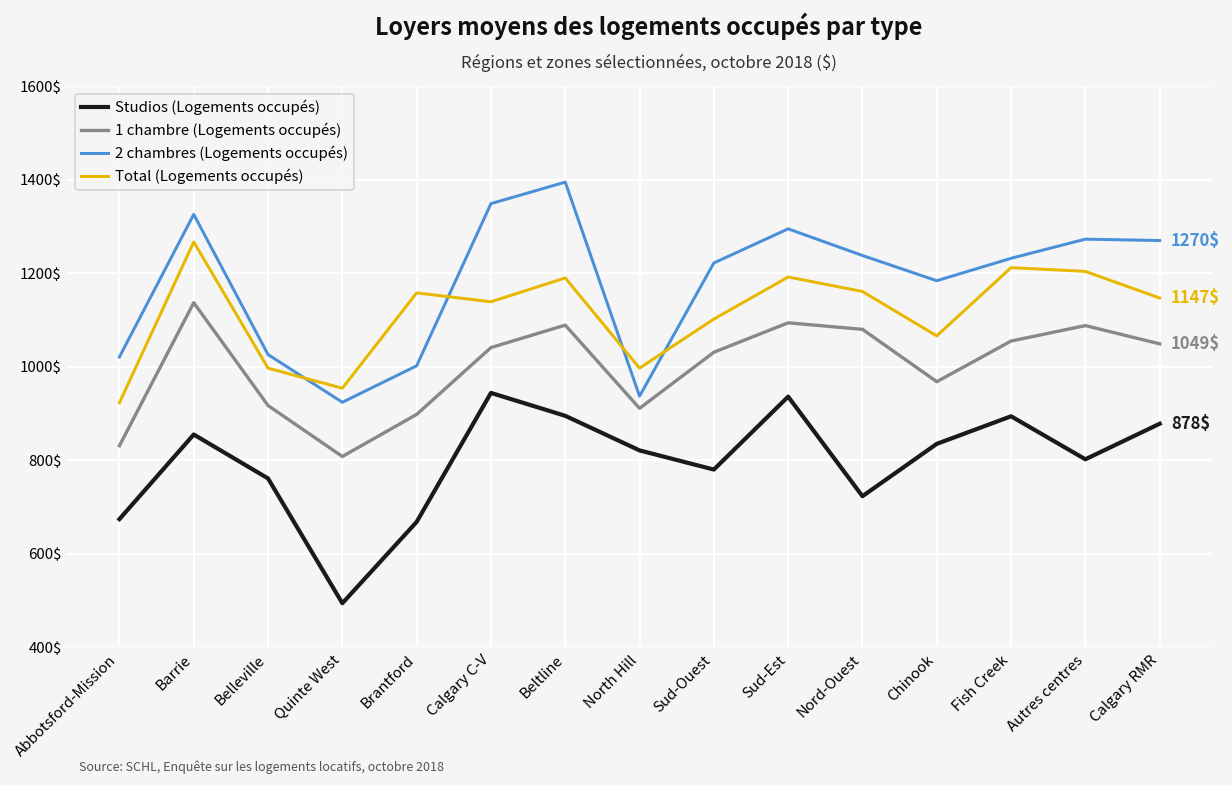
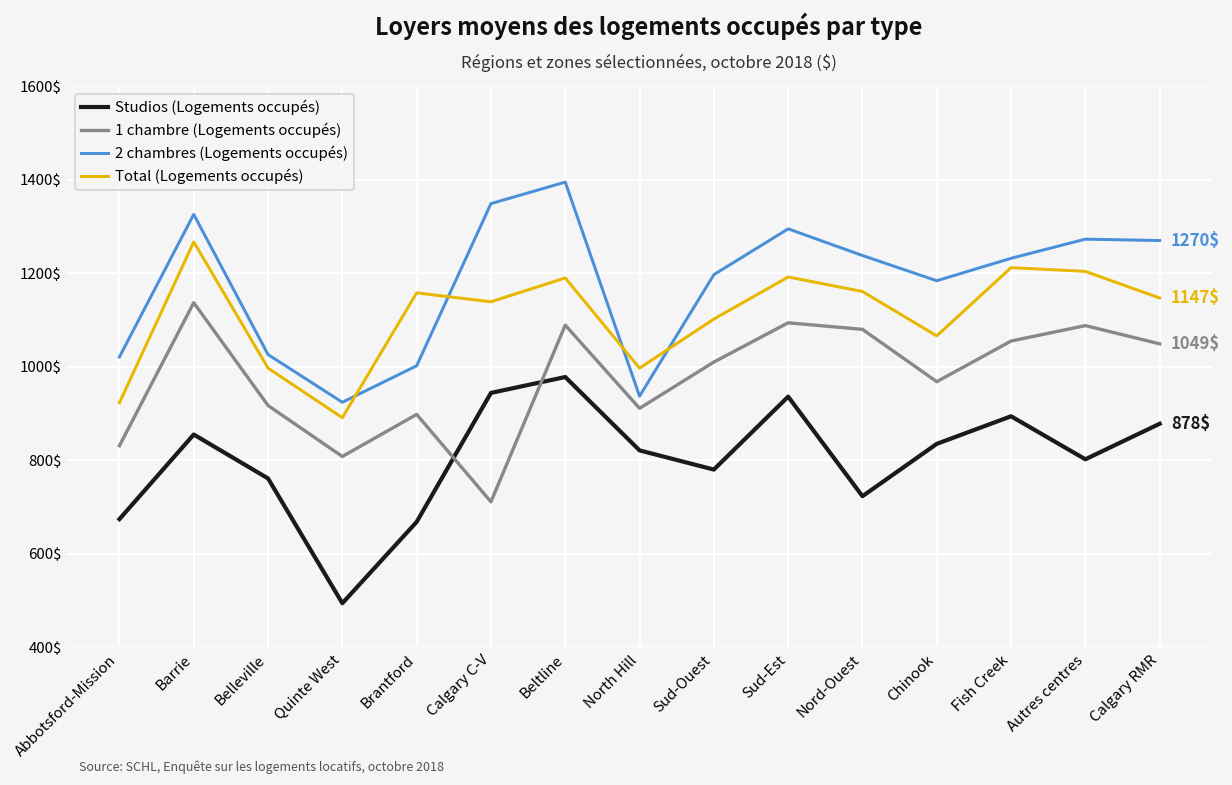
  {
    "Studios (Logements occupés)": {
      "Abbotsford-Mission": "670$",
      "Barrie": "860$",
      "Belleville": "760$",
      "Quinte West": "490$",
      "Brantford": "670$",
      "Calgary C-V": "940$",
-     "Beltline": "900$",
+     "Beltline": "980$",
      "North Hill": "820$",
      "Sud-Ouest": "780$",
      "Sud-Est": "940$",
      "Nord-Ouest": "720$",
      "Chinook": "840$",
      "Fish Creek": "890$",
      "Autres centres": "800$"
    },
    "1 chambre (Logements occupés)": {
      "Abbotsford-Mission": "830$",
      "Barrie": "1140$",
      "Belleville": "920$",
      "Quinte West": "810$",
      "Brantford": "900$",
-     "Calgary C-V": "1040$",
+     "Calgary C-V": "710$",
      "Beltline": "1090$",
      "North Hill": "910$",
-     "Sud-Ouest": "1030$",
+     "Sud-Ouest": "1010$",
      "Sud-Est": "1090$",
      "Nord-Ouest": "1080$",
      "Chinook": "970$",
      "Fish Creek": "1060$",
      "Autres centres": "1090$"
    },
    "2 chambres (Logements occupés)": {
      "Abbotsford-Mission": "1020$",
      "Barrie": "1330$",
      "Belleville": "1030$",
      "Quinte West": "920$",
      "Brantford": "1000$",
      "Calgary C-V": "1350$",
      "Beltline": "1400$",
      "North Hill": "940$",
-     "Sud-Ouest": "1220$",
+     "Sud-Ouest": "1200$",
      "Sud-Est": "1300$",
      "Nord-Ouest": "1240$",
      "Chinook": "1180$",
      "Fish Creek": "1230$",
      "Autres centres": "1270$"
    },
    "Total (Logements occupés)": {
      "Abbotsford-Mission": "920$",
      "Barrie": "1270$",
      "Belleville": "1000$",
-     "Quinte West": "950$",
+     "Quinte West": "890$",
      "Brantford": "1160$",
      "Calgary C-V": "1140$",
      "Beltline": "1190$",
      "North Hill": "1000$",
      "Sud-Ouest": "1100$",
      "Sud-Est": "1190$",
      "Nord-Ouest": "1160$",
      "Chinook": "1070$",
      "Fish Creek": "1210$",
      "Autres centres": "1200$"
    }
  }
